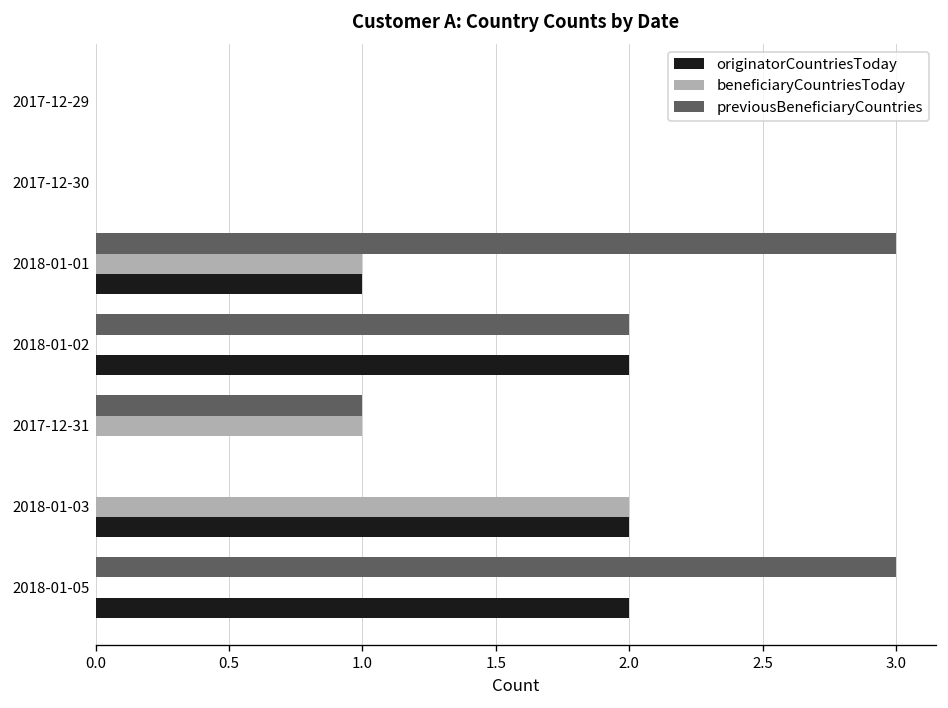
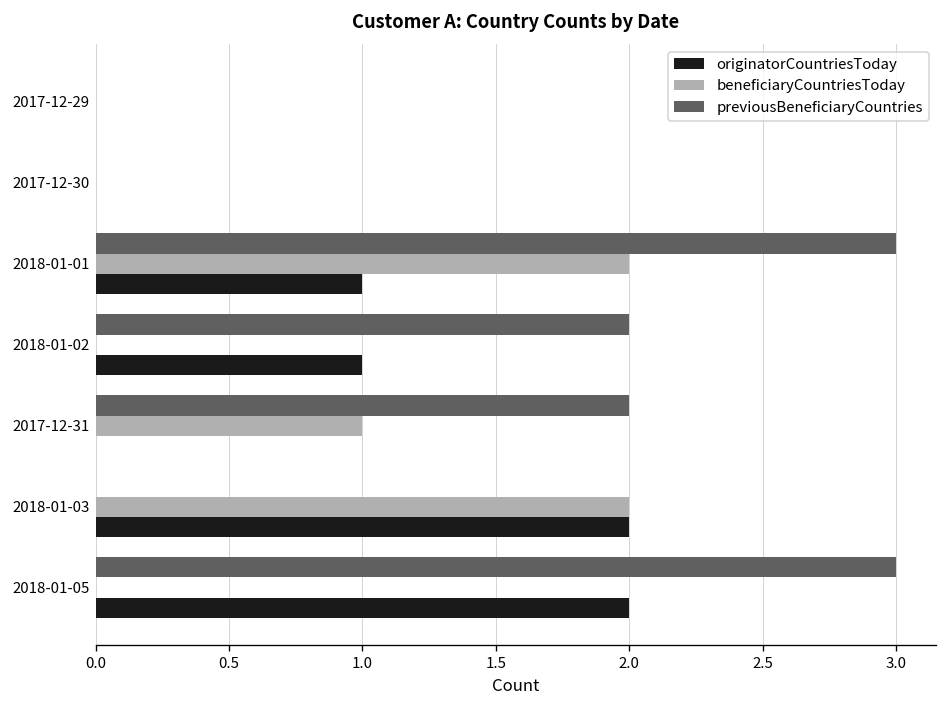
  {
    "originatorCountriesToday": {
      "2017-12-29": 0,
      "2017-12-30": 0,
      "2018-01-01": 1,
-     "2018-01-02": 2,
+     "2018-01-02": 1,
      "2017-12-31": 0,
      "2018-01-03": 2,
      "2018-01-05": 2
    },
    "beneficiaryCountriesToday": {
      "2017-12-29": 0,
      "2017-12-30": 0,
-     "2018-01-01": 1,
+     "2018-01-01": 2,
      "2018-01-02": 0,
      "2017-12-31": 1,
      "2018-01-03": 2,
      "2018-01-05": 0
    },
    "previousBeneficiaryCountries": {
      "2017-12-29": 0,
      "2017-12-30": 0,
      "2018-01-01": 3,
      "2018-01-02": 2,
-     "2017-12-31": 1,
+     "2017-12-31": 2,
      "2018-01-03": 0,
      "2018-01-05": 3
    }
  }
